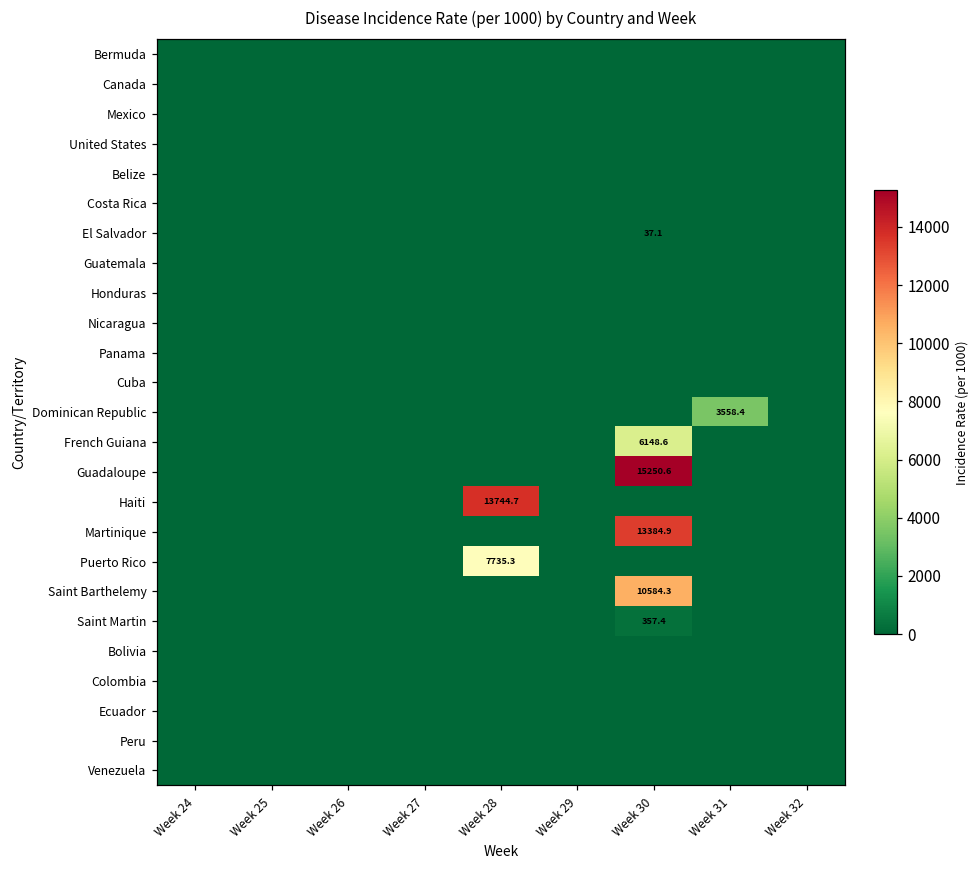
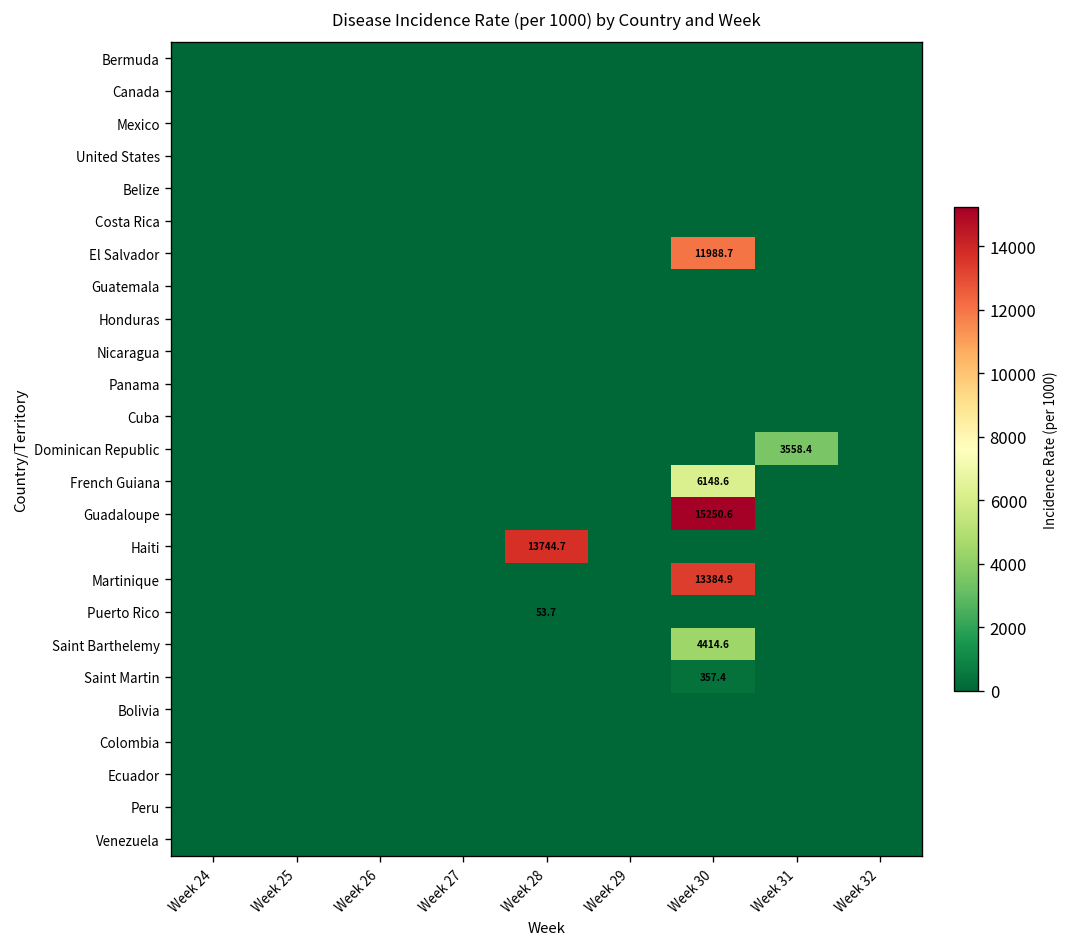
  {
    "El Salvador": {
-     "Week 30": 37.1
+     "Week 30": 11988.7
    },
    "Dominican Republic": {
      "Week 31": 3558.4
    },
    "French Guiana": {
      "Week 30": 6148.6
    },
    "Guadaloupe": {
      "Week 30": 15250.6
    },
    "Haiti": {
      "Week 28": 13744.7
    },
    "Martinique": {
      "Week 30": 13384.9
    },
    "Puerto Rico": {
-     "Week 28": 7735.3
+     "Week 28": 53.7
    },
    "Saint Barthelemy": {
-     "Week 30": 10584.3
+     "Week 30": 4414.6
    },
    "Saint Martin": {
      "Week 30": 357.4
    }
  }
